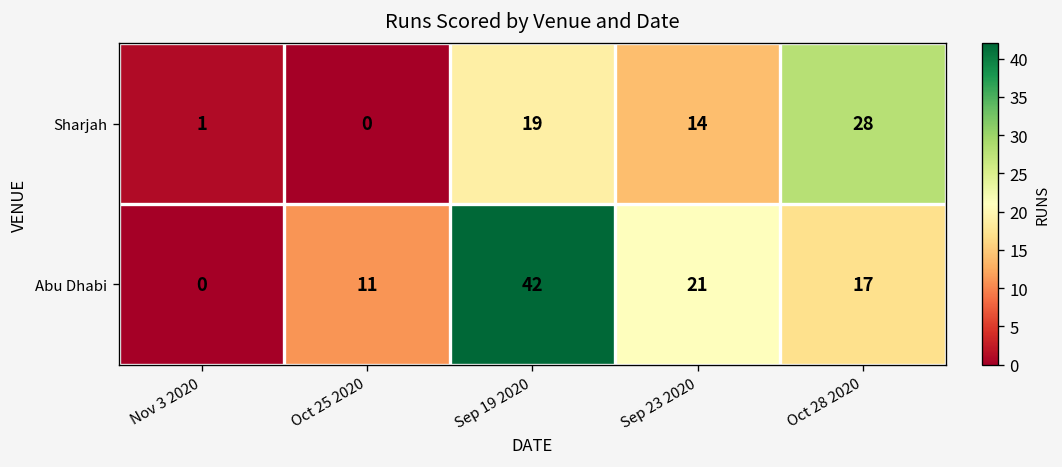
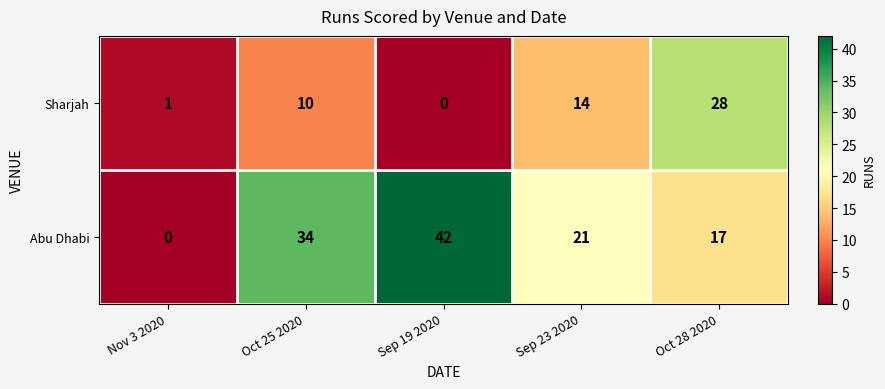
  {
    "Sharjah": {
      "Nov 3 2020": 1,
-     "Oct 25 2020": 0,
-     "Sep 19 2020": 19,
+     "Oct 25 2020": 10,
+     "Sep 19 2020": 0,
      "Sep 23 2020": 14,
      "Oct 28 2020": 28
    },
    "Abu Dhabi": {
      "Nov 3 2020": 0,
-     "Oct 25 2020": 11,
+     "Oct 25 2020": 34,
      "Sep 19 2020": 42,
      "Sep 23 2020": 21,
      "Oct 28 2020": 17
    }
  }
